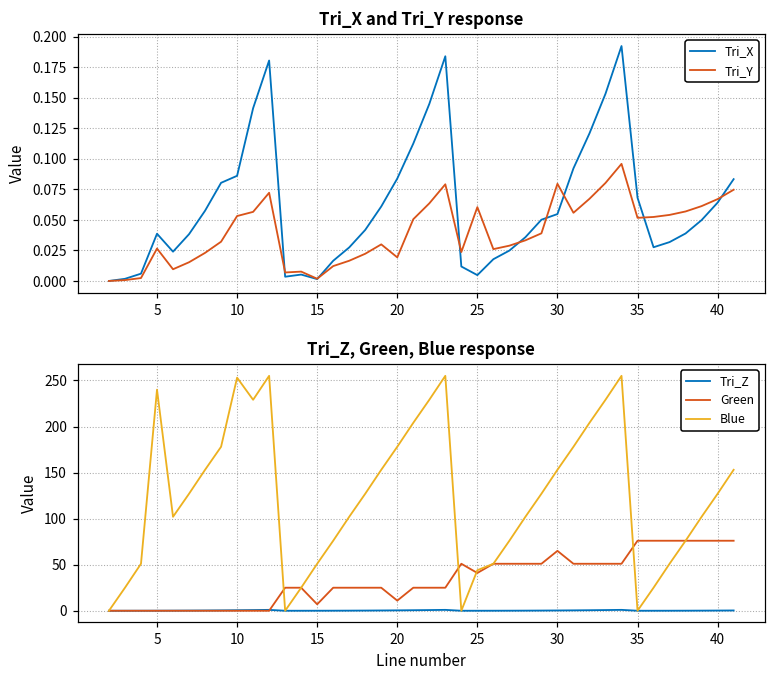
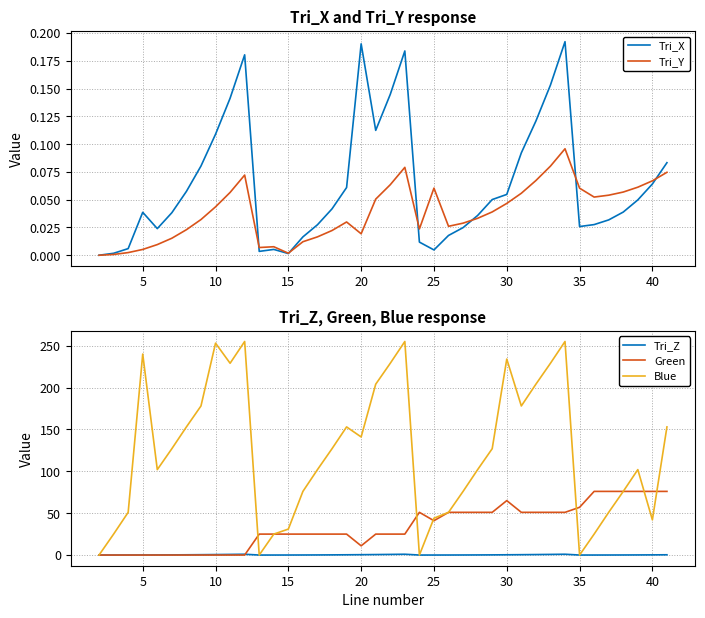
  {
    "Tri_X and Tri_Y response": {
      "Tri_X": {
        "5": 0.039,
-       "10": 0.086,
-       "20": 0.084,
+       "10": 0.109,
+       "20": 0.190,
        "25": 0.005,
        "30": 0.055,
-       "35": 0.068,
+       "35": 0.026,
        "40": 0.064
      },
      "Tri_Y": {
-       "5": 0.027,
-       "10": 0.053,
+       "5": 0.005,
+       "10": 0.044,
        "20": 0.019,
        "25": 0.060,
-       "30": 0.080,
-       "35": 0.052,
+       "30": 0.047,
+       "35": 0.060,
        "40": 0.067
      }
    },
    "Tri_Z, Green, Blue response": {
      "Tri_Z": {
        "15": 0,
        "20": 0,
        "25": 0,
        "30": 0,
        "40": 0
      },
      "Green": {
-       "15": 10,
+       "15": 30,
        "20": 10,
        "30": 70,
-       "35": 80,
+       "35": 60,
        "40": 80
      },
      "Blue": {
        "5": 240,
        "10": 250,
-       "15": 50,
-       "20": 180,
-       "30": 150,
-       "40": 130
+       "15": 30,
+       "20": 140,
+       "30": 230,
+       "40": 40
      }
    }
  }
